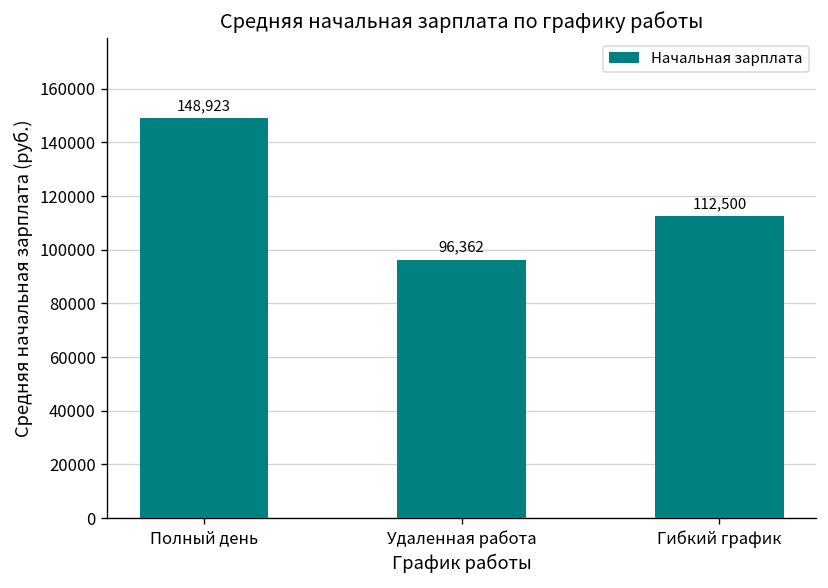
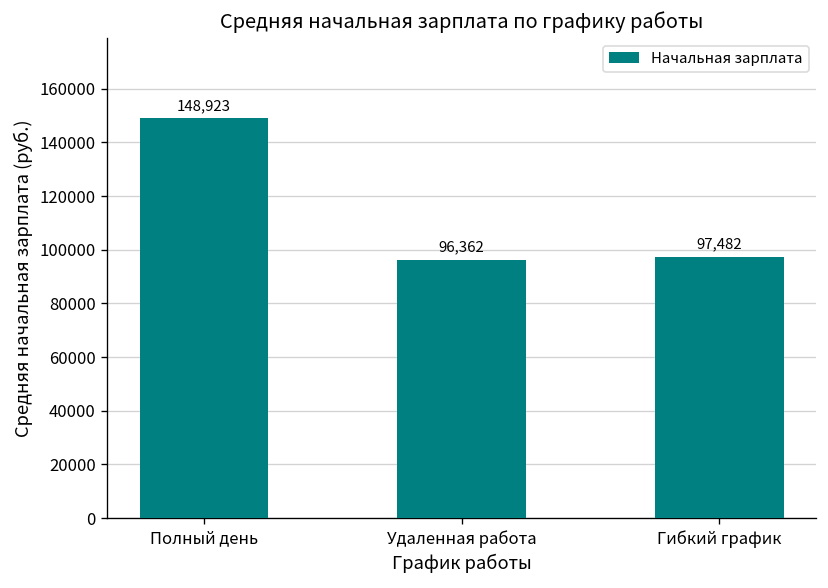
  {
    "Полный день": "148,923",
    "Удаленная работа": "96,362",
-   "Гибкий график": "112,500"
+   "Гибкий график": "97,482"
  }
